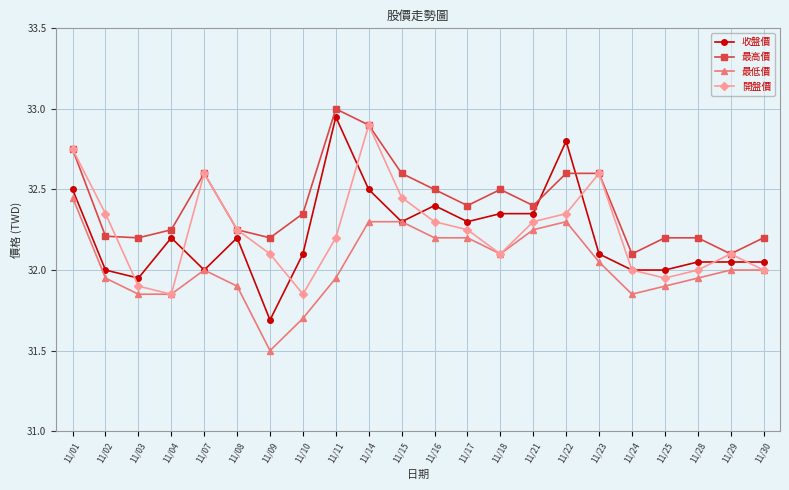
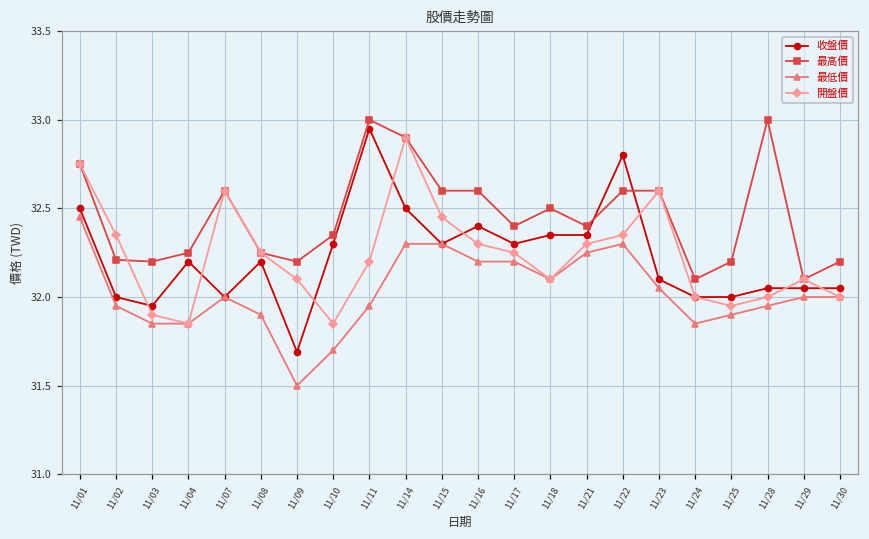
  {
    "收盤價": {
      "11/01": 32.5,
      "11/02": 32.0,
      "11/03": 31.95,
      "11/04": 32.2,
      "11/08": 32.2,
      "11/09": 31.7,
-     "11/10": 32.1,
+     "11/10": 32.3,
      "11/11": 32.95,
      "11/14": 32.5,
      "11/16": 32.4,
      "11/17": 32.3,
      "11/18": 32.35,
      "11/21": 32.35,
      "11/22": 32.8,
      "11/23": 32.1,
      "11/25": 32.0,
      "11/28": 32.05,
      "11/29": 32.05,
      "11/30": 32.05
    },
    "最高價": {
      "11/02": 32.2,
      "11/03": 32.2,
      "11/04": 32.25,
      "11/09": 32.2,
      "11/10": 32.35,
      "11/11": 33.0,
      "11/15": 32.6,
-     "11/16": 32.5,
+     "11/16": 32.6,
      "11/17": 32.4,
      "11/18": 32.5,
      "11/21": 32.4,
      "11/22": 32.6,
      "11/24": 32.1,
      "11/25": 32.2,
-     "11/28": 32.2,
+     "11/28": 33.0,
      "11/30": 32.2
    }
  }
